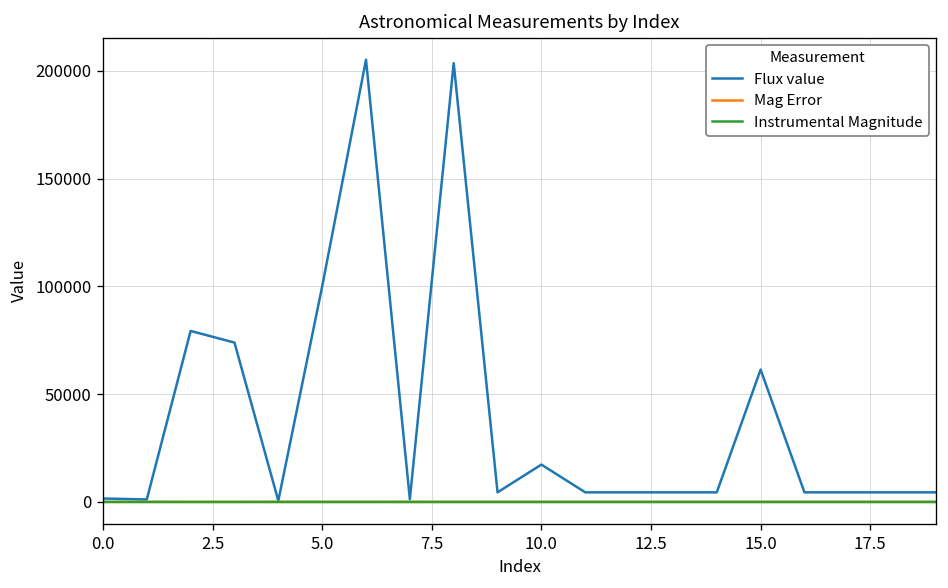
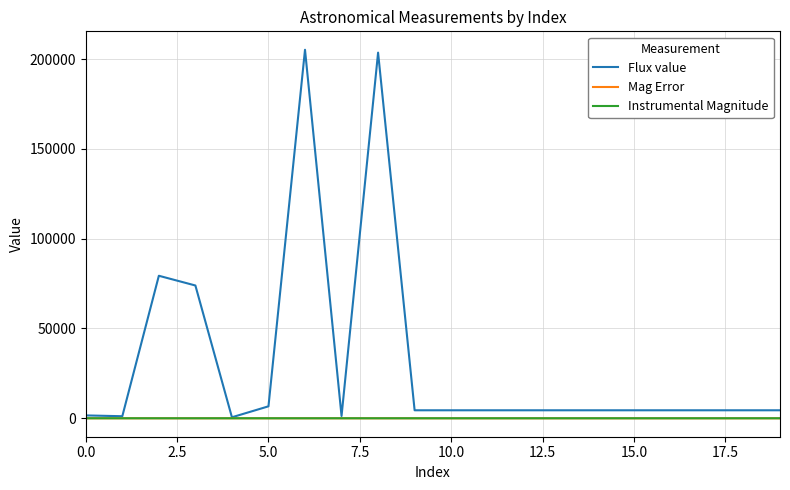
  {
    "Flux value": {
      "0.0": 2000,
-     "5.0": 100000,
-     "10.0": 17000,
-     "15.0": 61000
+     "5.0": 7000,
+     "10.0": 4000,
+     "15.0": 4000
    },
    "Instrumental Magnitude": {
      "0.0": 0,
      "5.0": 0,
      "10.0": 0,
      "15.0": 0
    }
  }
